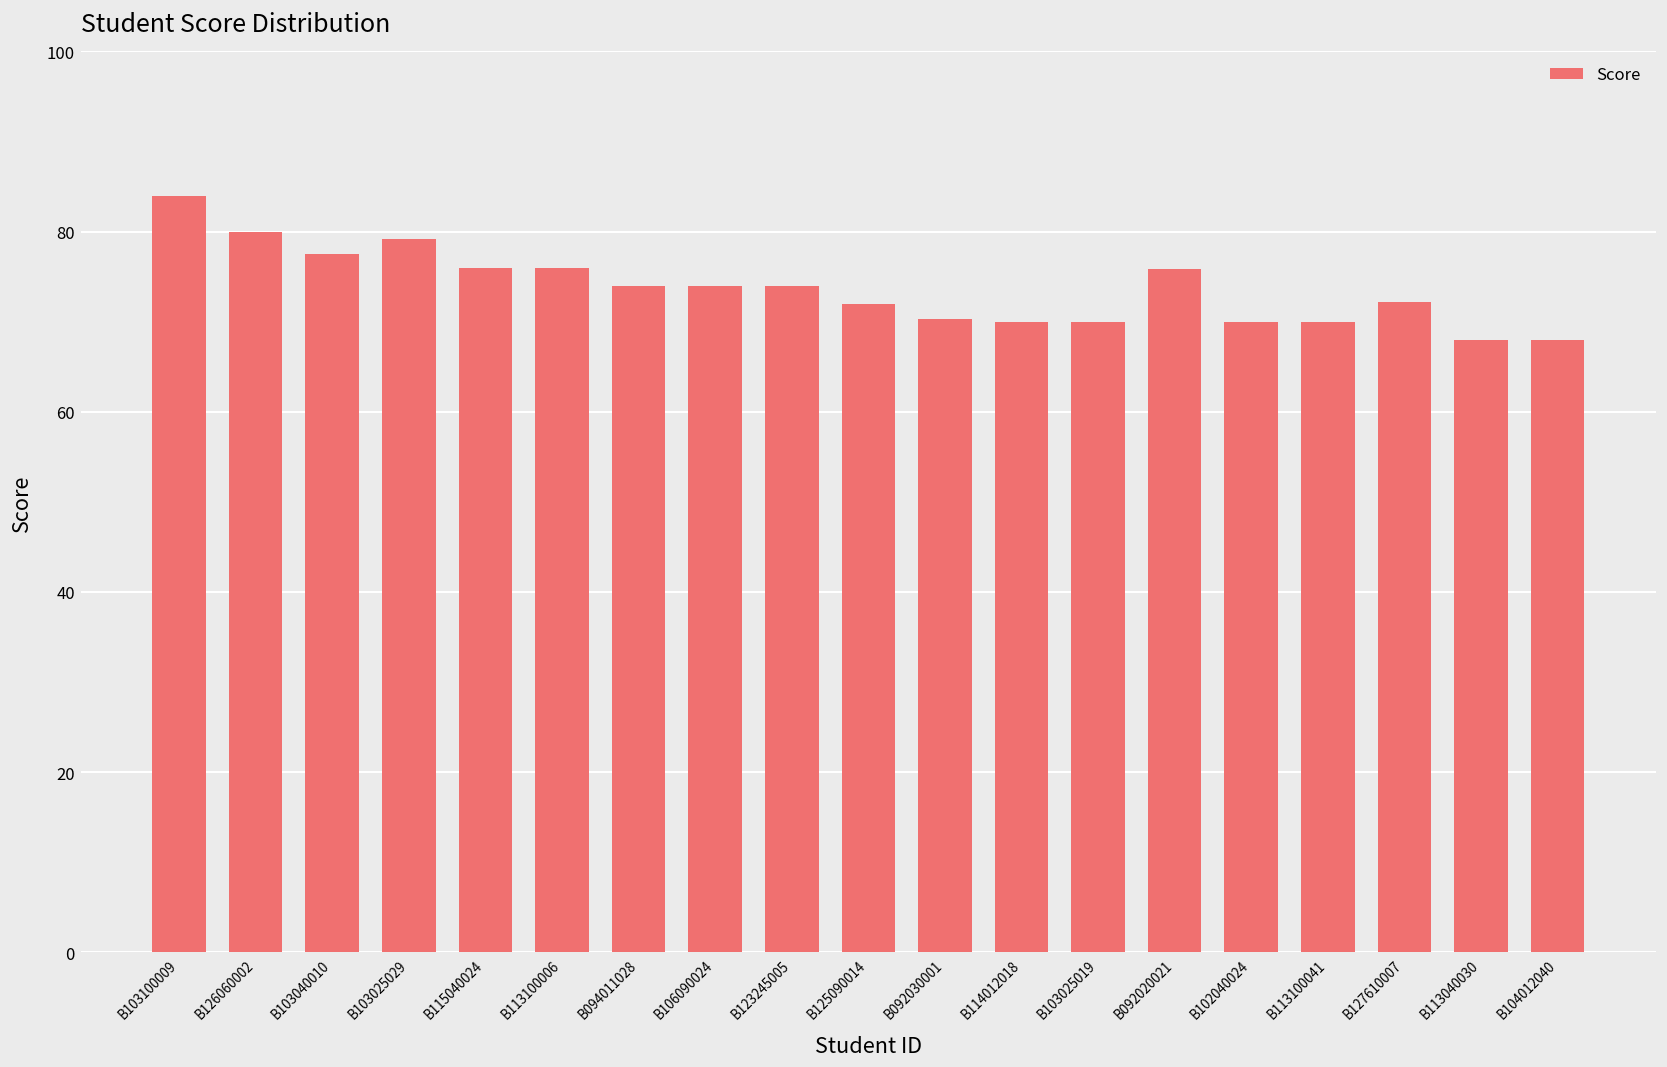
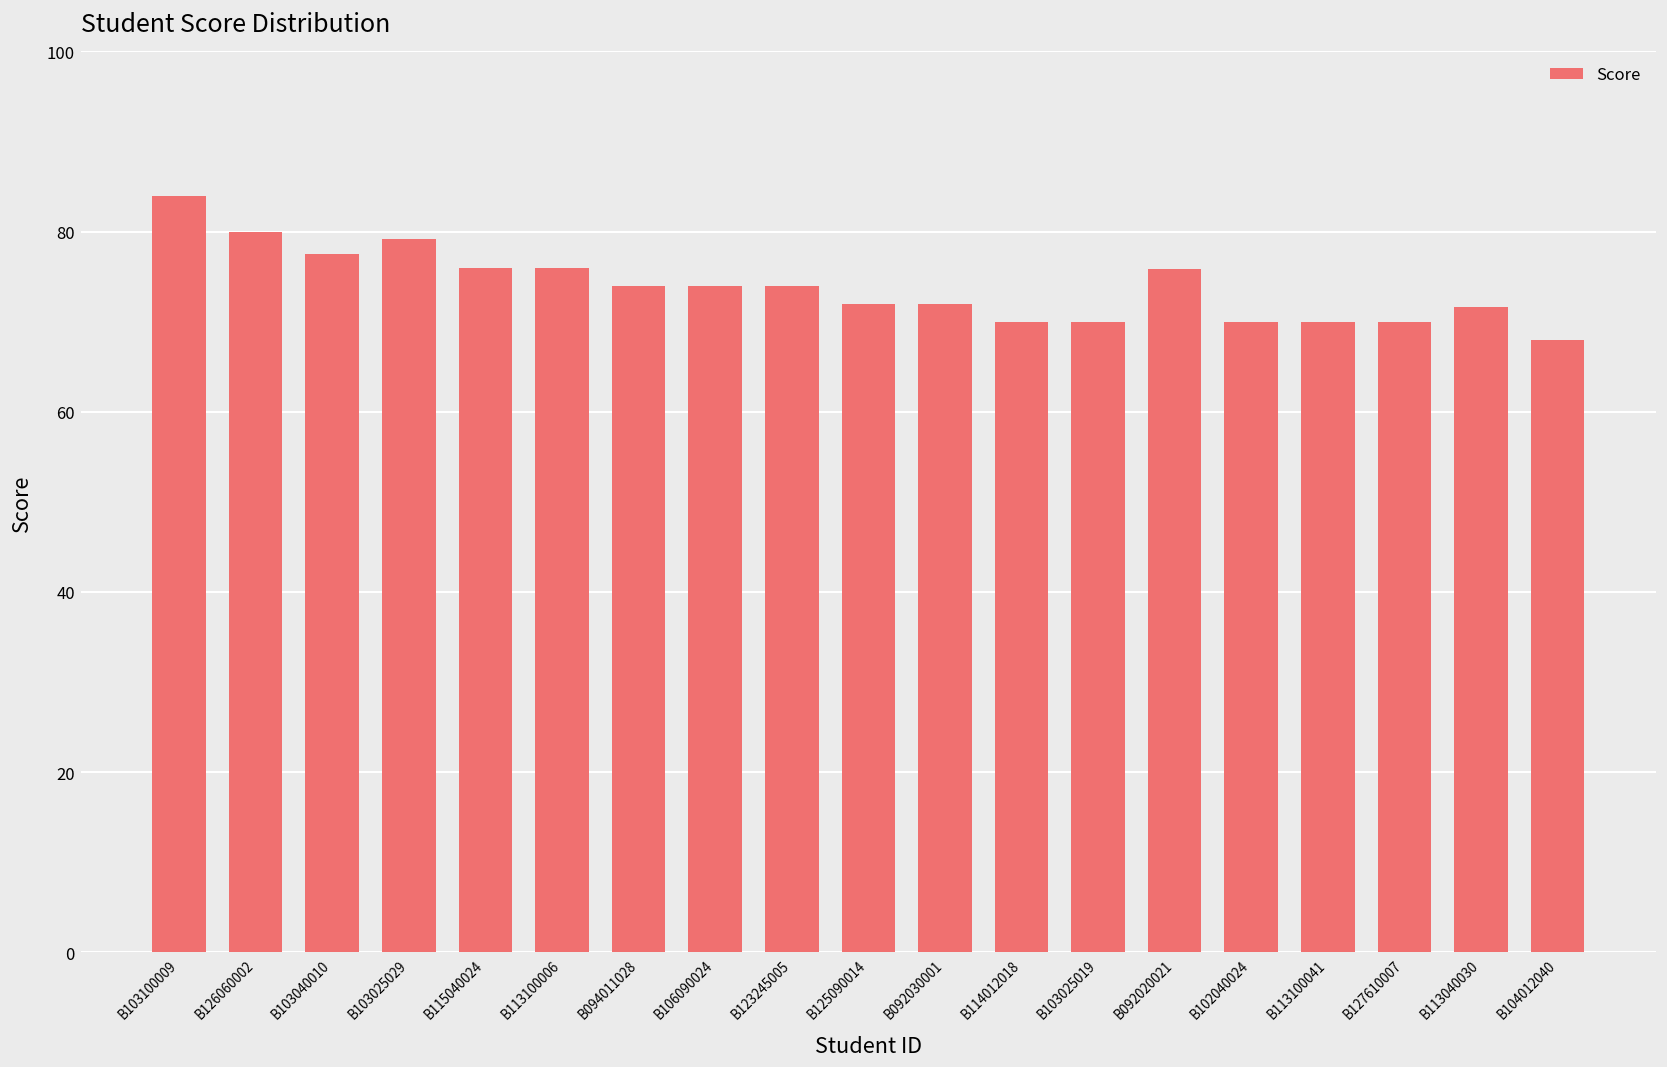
  {
    "B103100009": 84,
    "B126060002": 80,
    "B103040010": 78,
    "B103025029": 79,
    "B115040024": 76,
    "B113100006": 76,
    "B094011028": 74,
    "B106090024": 74,
    "B123245005": 74,
    "B125090014": 72,
-   "B092030001": 70,
+   "B092030001": 72,
    "B114012018": 70,
    "B103025019": 70,
    "B092020021": 76,
    "B102040024": 70,
    "B113100041": 70,
-   "B127610007": 72,
-   "B113040030": 68,
+   "B127610007": 70,
+   "B113040030": 72,
    "B104012040": 68
  }
